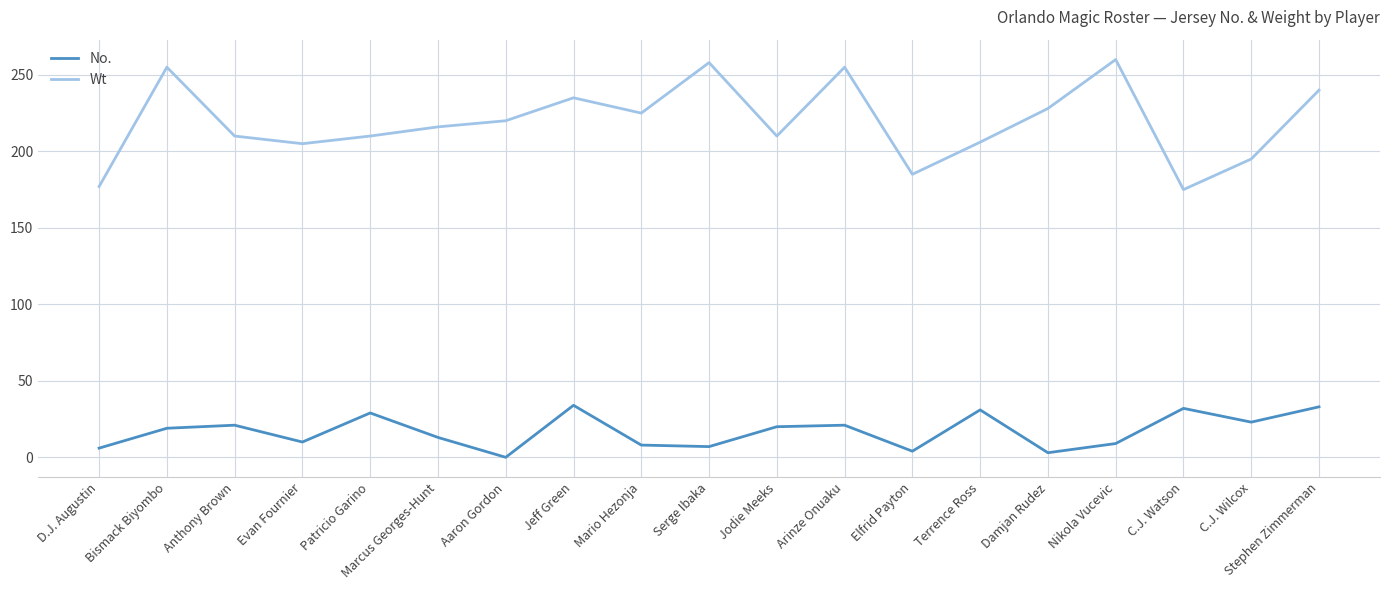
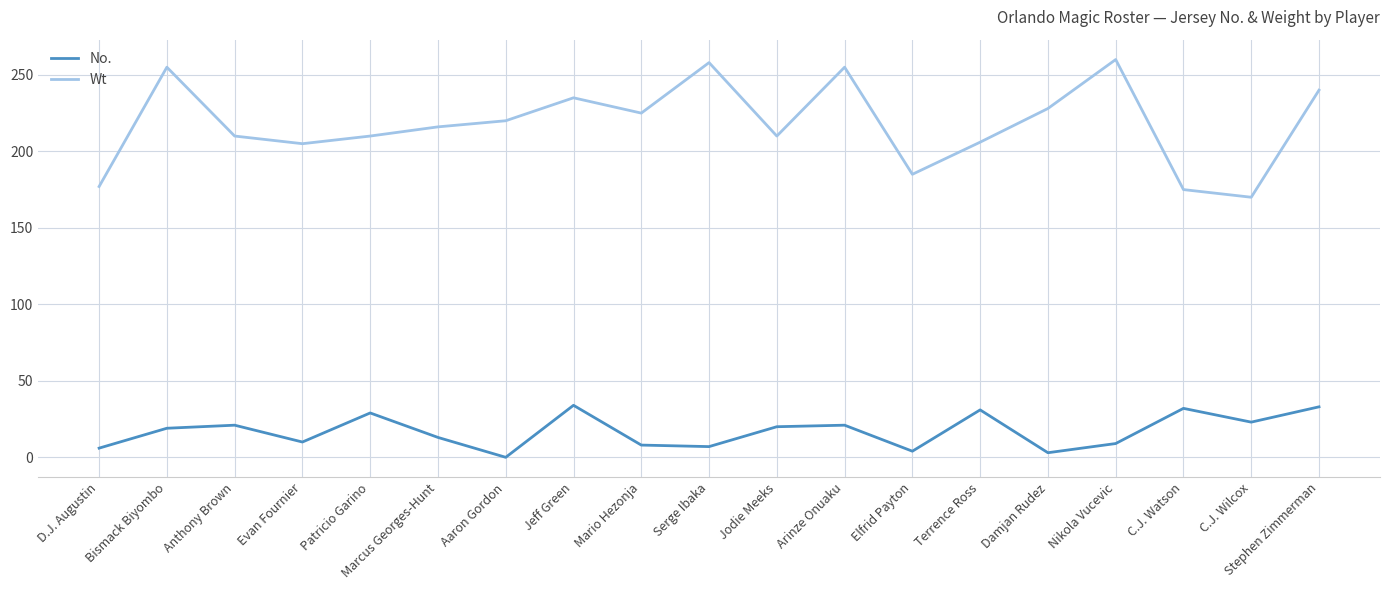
  {
    "No.": {
      "D.J. Augustin": 6,
      "Bismack Biyombo": 19,
      "Anthony Brown": 21,
      "Evan Fournier": 10,
      "Patricio Garino": 29,
      "Marcus Georges-Hunt": 13,
      "Aaron Gordon": 0,
      "Jeff Green": 34,
      "Mario Hezonja": 8,
      "Serge Ibaka": 7,
      "Jodie Meeks": 20,
      "Arinze Onuaku": 21,
      "Elfrid Payton": 4,
      "Terrence Ross": 31,
      "Damjan Rudez": 3,
      "Nikola Vucevic": 9,
      "C.J. Watson": 32,
      "C.J. Wilcox": 23,
      "Stephen Zimmerman": 33
    },
    "Wt": {
      "D.J. Augustin": 177,
      "Bismack Biyombo": 255,
      "Anthony Brown": 210,
      "Evan Fournier": 205,
      "Patricio Garino": 210,
      "Marcus Georges-Hunt": 216,
      "Aaron Gordon": 220,
      "Jeff Green": 235,
      "Mario Hezonja": 225,
      "Serge Ibaka": 258,
      "Jodie Meeks": 210,
      "Arinze Onuaku": 255,
      "Elfrid Payton": 185,
      "Terrence Ross": 206,
      "Damjan Rudez": 228,
      "Nikola Vucevic": 260,
      "C.J. Watson": 175,
-     "C.J. Wilcox": 195,
+     "C.J. Wilcox": 170,
      "Stephen Zimmerman": 240
    }
  }
